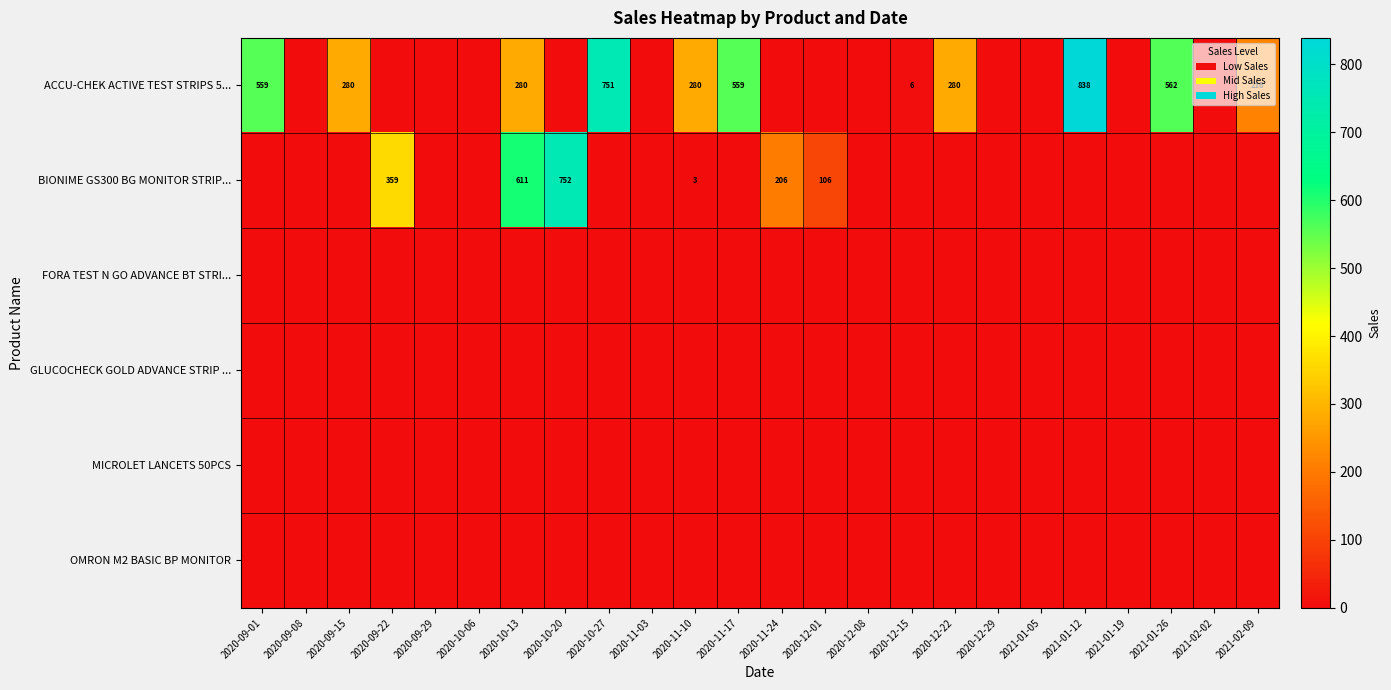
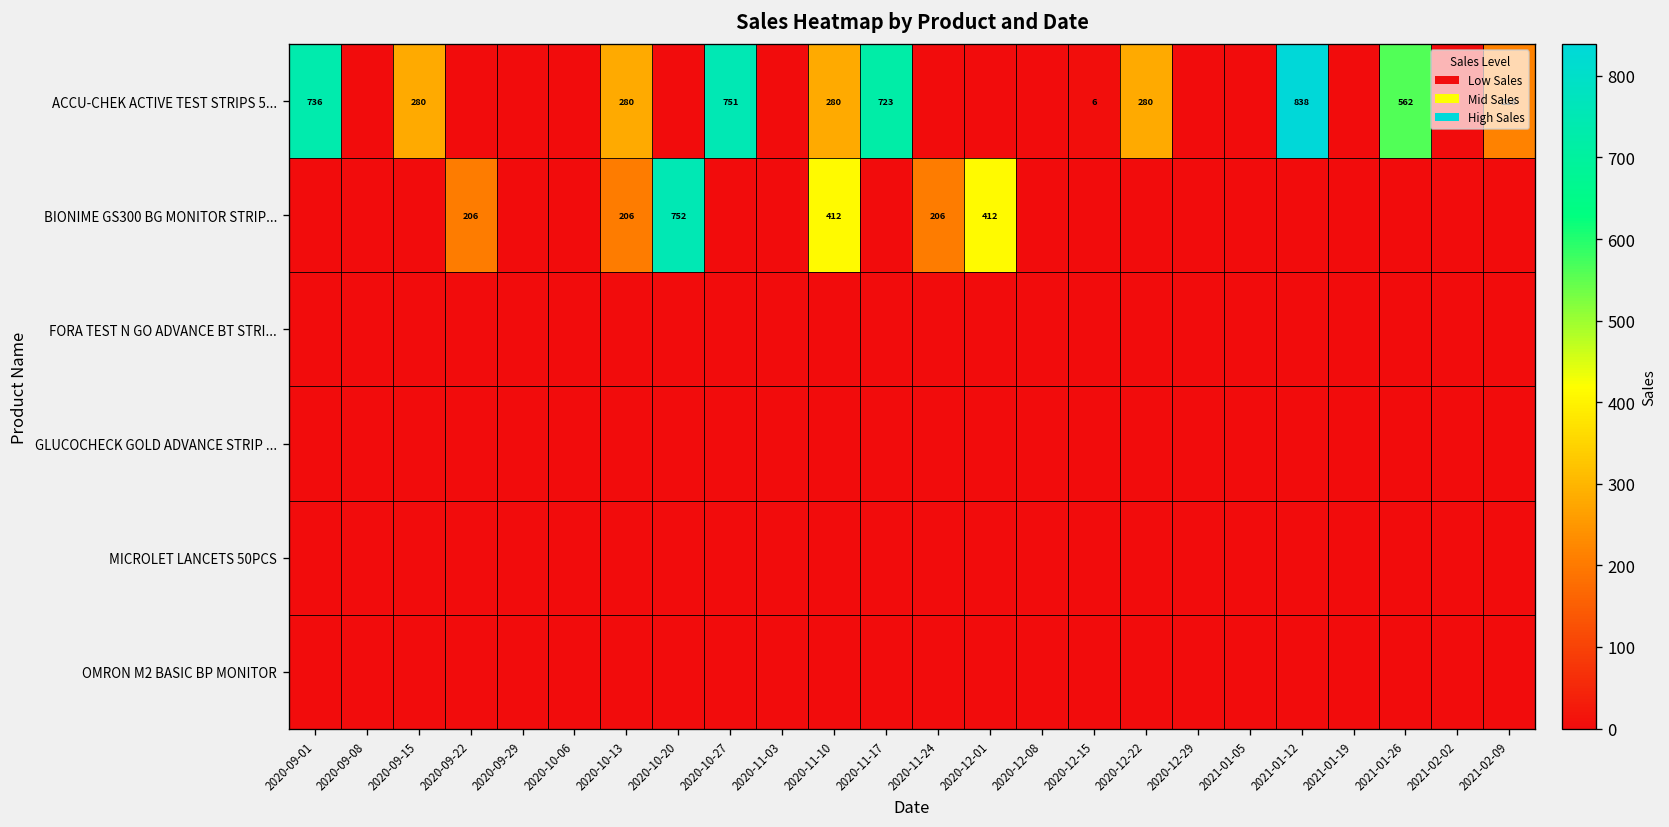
  {
    "ACCU-CHEK ACTIVE TEST STRIPS 5...": {
-     "2020-09-01": 559,
+     "2020-09-01": 736,
      "2020-09-15": 280,
      "2020-10-13": 280,
      "2020-10-27": 751,
      "2020-11-10": 280,
-     "2020-11-17": 559,
+     "2020-11-17": 723,
      "2020-12-15": 6,
      "2020-12-22": 280,
      "2021-01-12": 838,
      "2021-01-26": 562
    },
    "BIONIME GS300 BG MONITOR STRIP...": {
-     "2020-09-22": 359,
-     "2020-10-13": 611,
+     "2020-09-22": 206,
+     "2020-10-13": 206,
      "2020-10-20": 752,
-     "2020-11-10": 3,
+     "2020-11-10": 412,
      "2020-11-24": 206,
-     "2020-12-01": 106
+     "2020-12-01": 412
    }
  }
